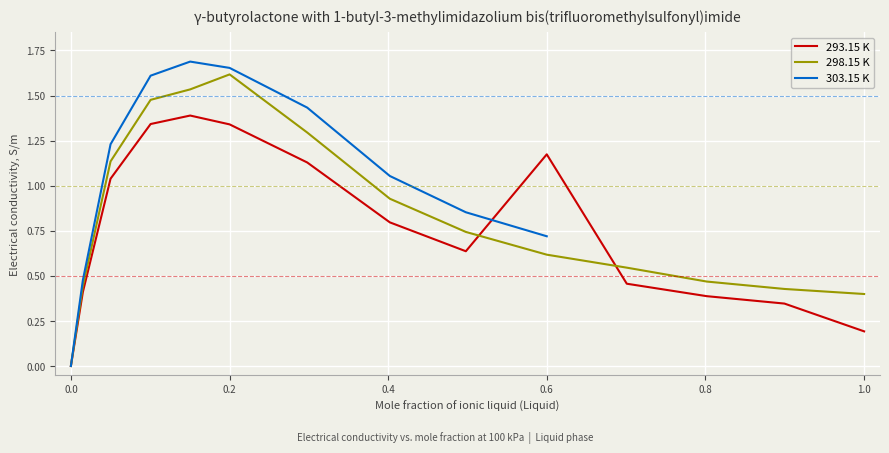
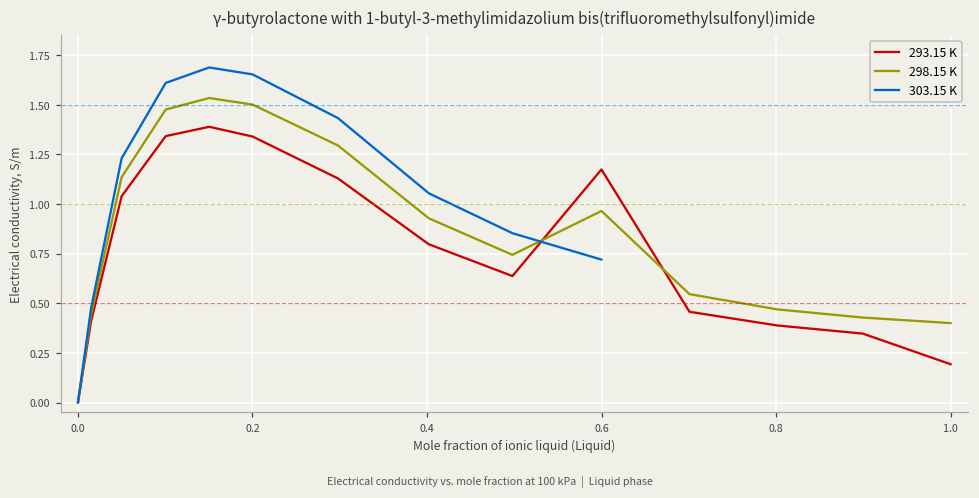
  {
    "293.15 K": {
      "0.2": 1.34,
      "0.6": 1.17,
      "1.0": 0.19
    },
    "298.15 K": {
-     "0.2": 1.62,
-     "0.6": 0.62,
+     "0.2": 1.50,
+     "0.6": 0.97,
      "1.0": 0.40
    },
    "303.15 K": {
      "0.2": 1.65,
      "0.6": 0.72
    }
  }
